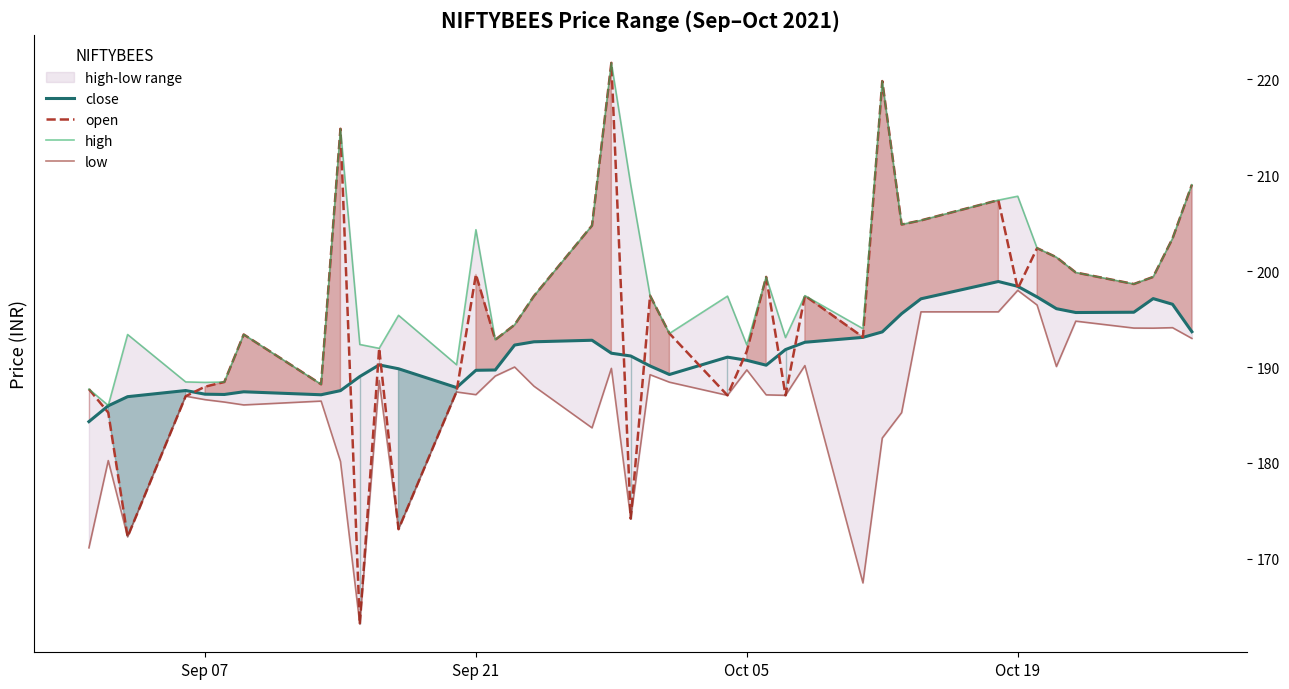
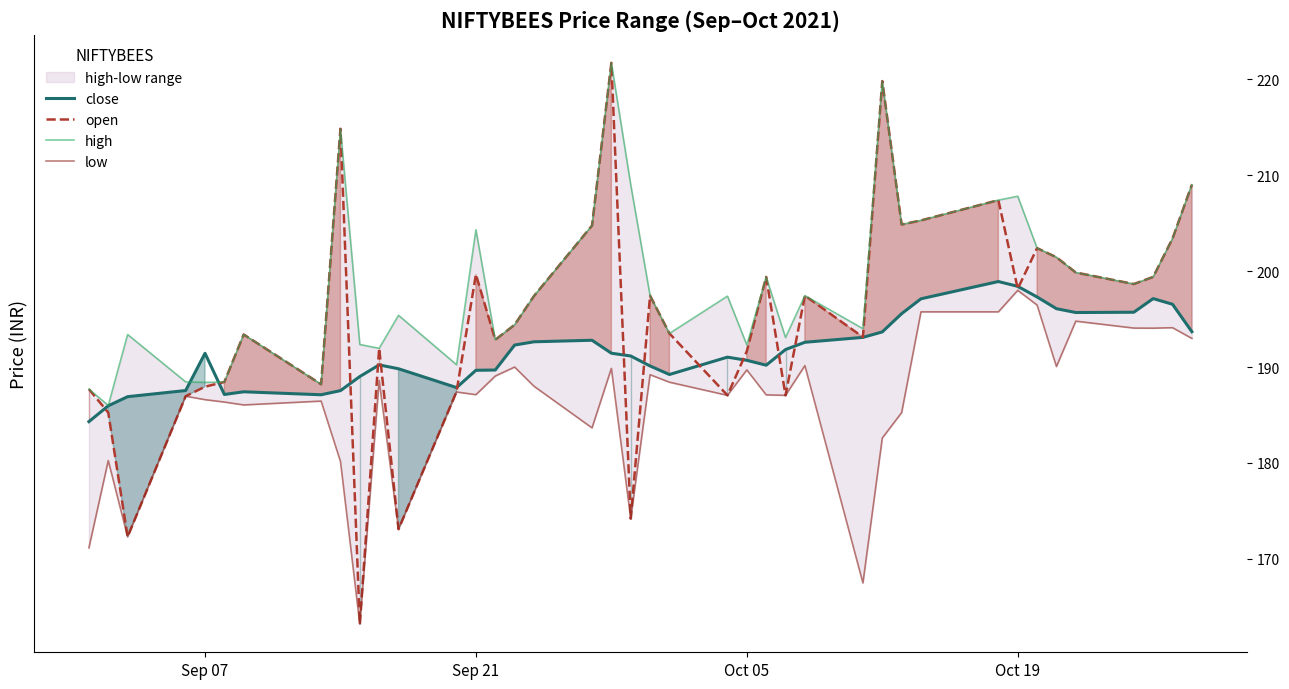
  {
    "close": {
-     "Sep 07": 187,
+     "Sep 07": 191,
      "Sep 21": 190,
      "Oct 05": 191
    },
    "high-low range": {
      "Sep 07": 188,
      "Sep 21": 204,
      "Oct 05": 192,
      "Oct 19": 208
    }
  }
